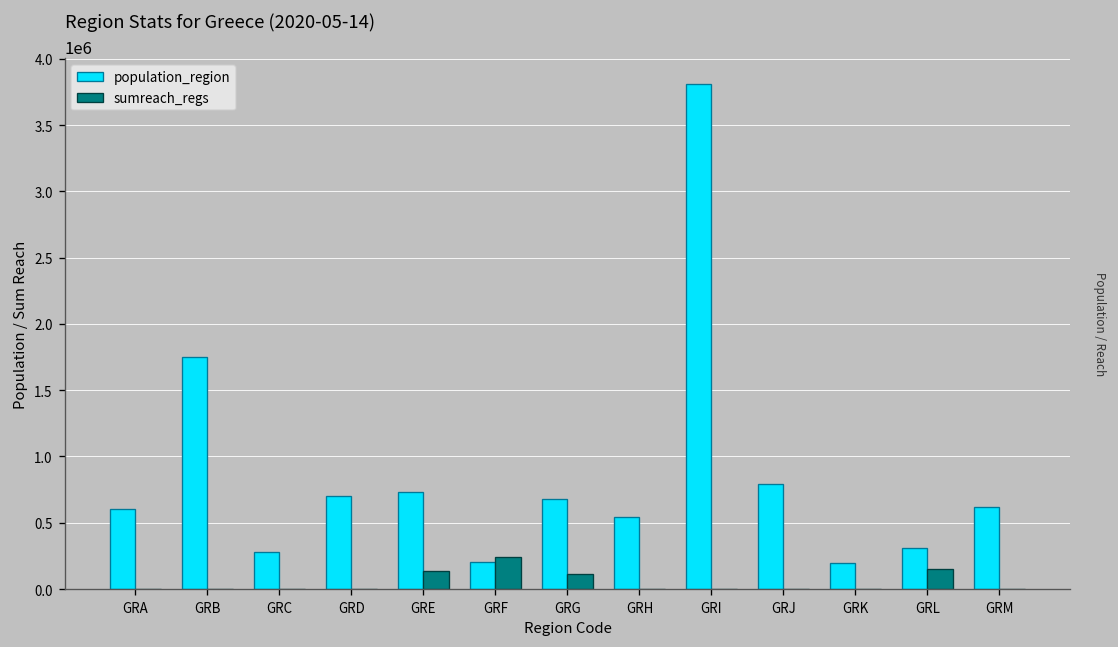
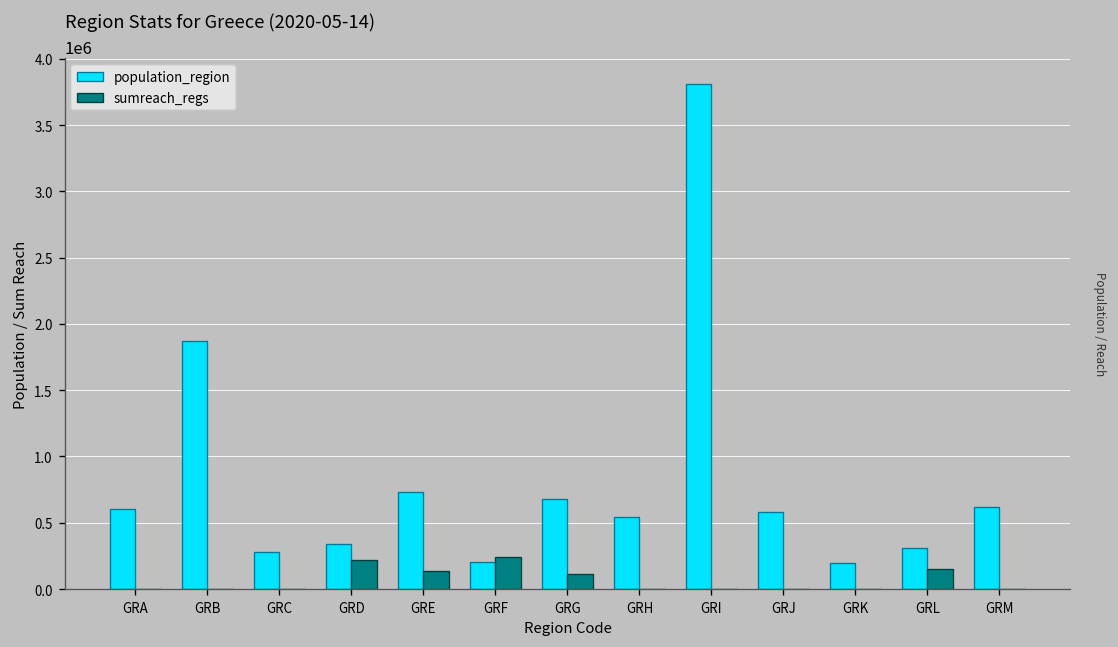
  {
    "population_region": {
      "GRA": 610000,
-     "GRB": 1750000,
+     "GRB": 1870000,
      "GRC": 280000,
-     "GRD": 700000,
+     "GRD": 340000,
      "GRE": 730000,
      "GRF": 210000,
      "GRG": 680000,
      "GRH": 550000,
      "GRI": 3810000,
-     "GRJ": 800000,
+     "GRJ": 580000,
      "GRK": 200000,
      "GRL": 310000,
      "GRM": 620000
    },
    "sumreach_regs": {
-     "GRD": 0,
+     "GRD": 220000,
      "GRE": 130000,
      "GRF": 240000,
      "GRG": 110000,
      "GRL": 150000
    }
  }
